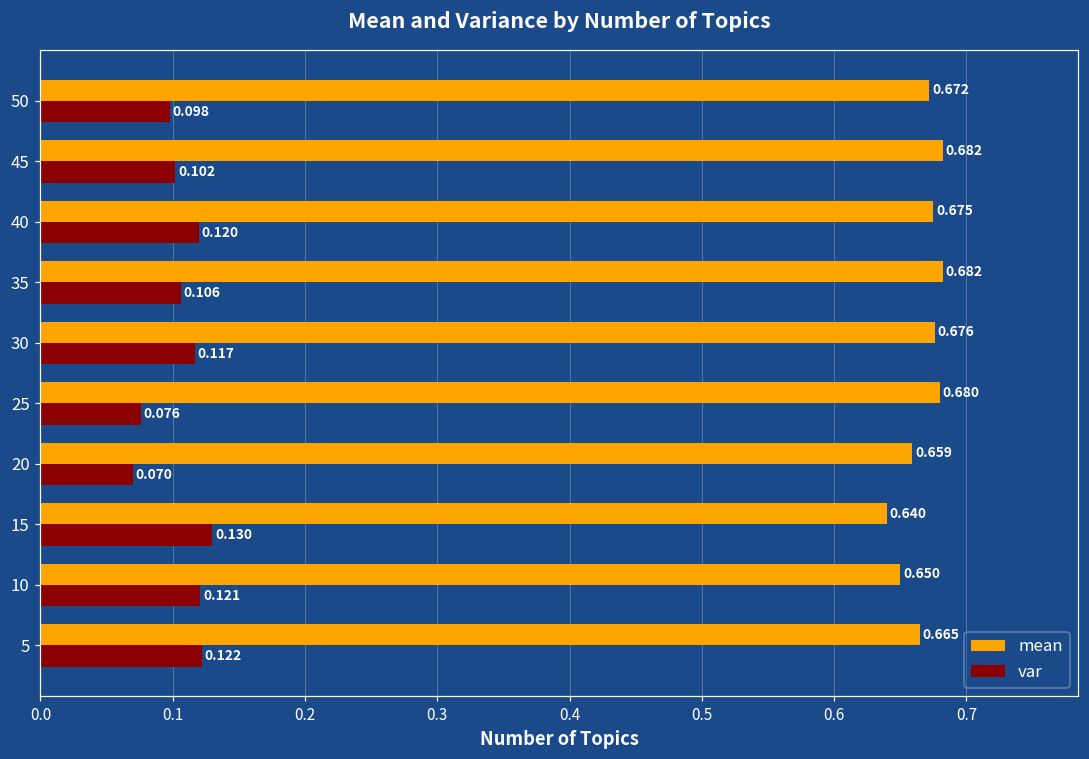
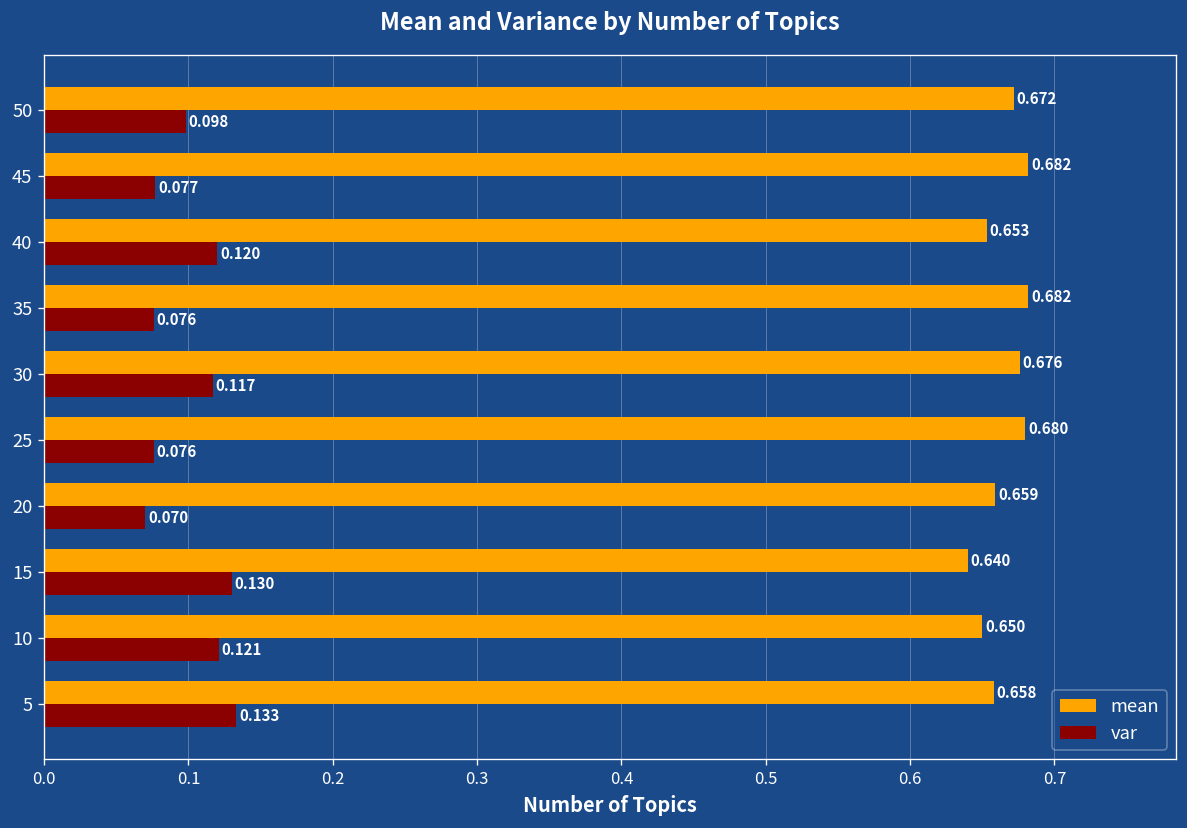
  {
    "mean": {
      "50": 0.672,
      "45": 0.682,
-     "40": 0.675,
+     "40": 0.653,
      "35": 0.682,
      "30": 0.676,
      "25": 0.680,
      "20": 0.659,
      "15": 0.640,
      "10": 0.650,
-     "5": 0.665
+     "5": 0.658
    },
    "var": {
      "50": 0.098,
-     "45": 0.102,
+     "45": 0.077,
      "40": 0.120,
-     "35": 0.106,
+     "35": 0.076,
      "30": 0.117,
      "25": 0.076,
      "20": 0.070,
      "15": 0.130,
      "10": 0.121,
-     "5": 0.122
+     "5": 0.133
    }
  }
